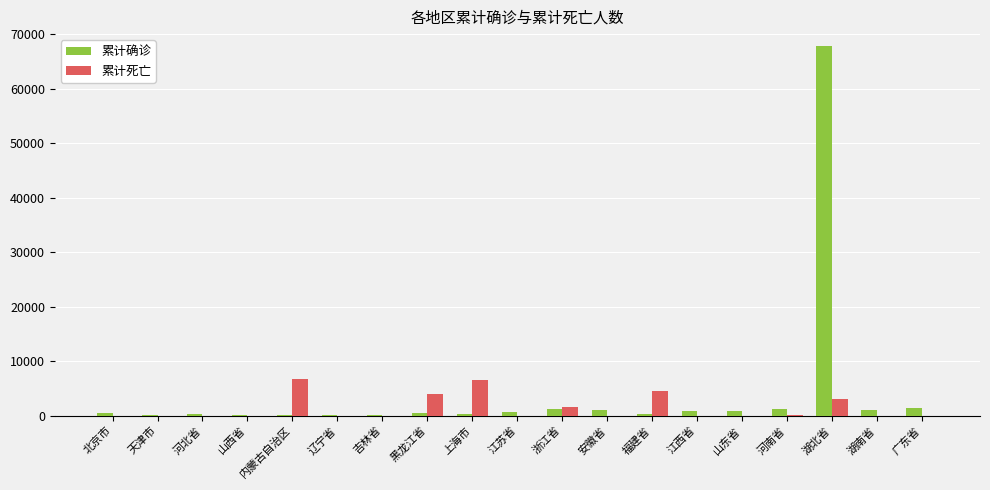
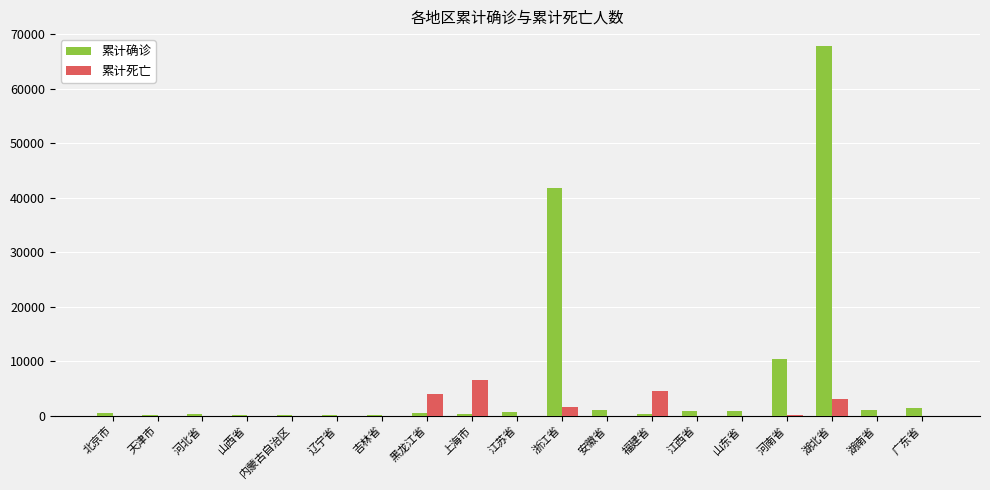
  {
    "累计确诊": {
      "黑龙江省": 0,
      "江苏省": 1000,
-     "浙江省": 1000,
+     "浙江省": 42000,
      "安徽省": 1000,
      "江西省": 1000,
      "山东省": 1000,
-     "河南省": 1000,
+     "河南省": 10000,
      "湖北省": 68000,
      "湖南省": 1000,
      "广东省": 1000
    },
    "累计死亡": {
      "山西省": 0,
-     "内蒙古自治区": 7000,
+     "内蒙古自治区": 0,
      "黑龙江省": 4000,
      "上海市": 7000,
      "江苏省": 0,
      "浙江省": 2000,
      "福建省": 5000,
      "湖北省": 3000
    }
  }
